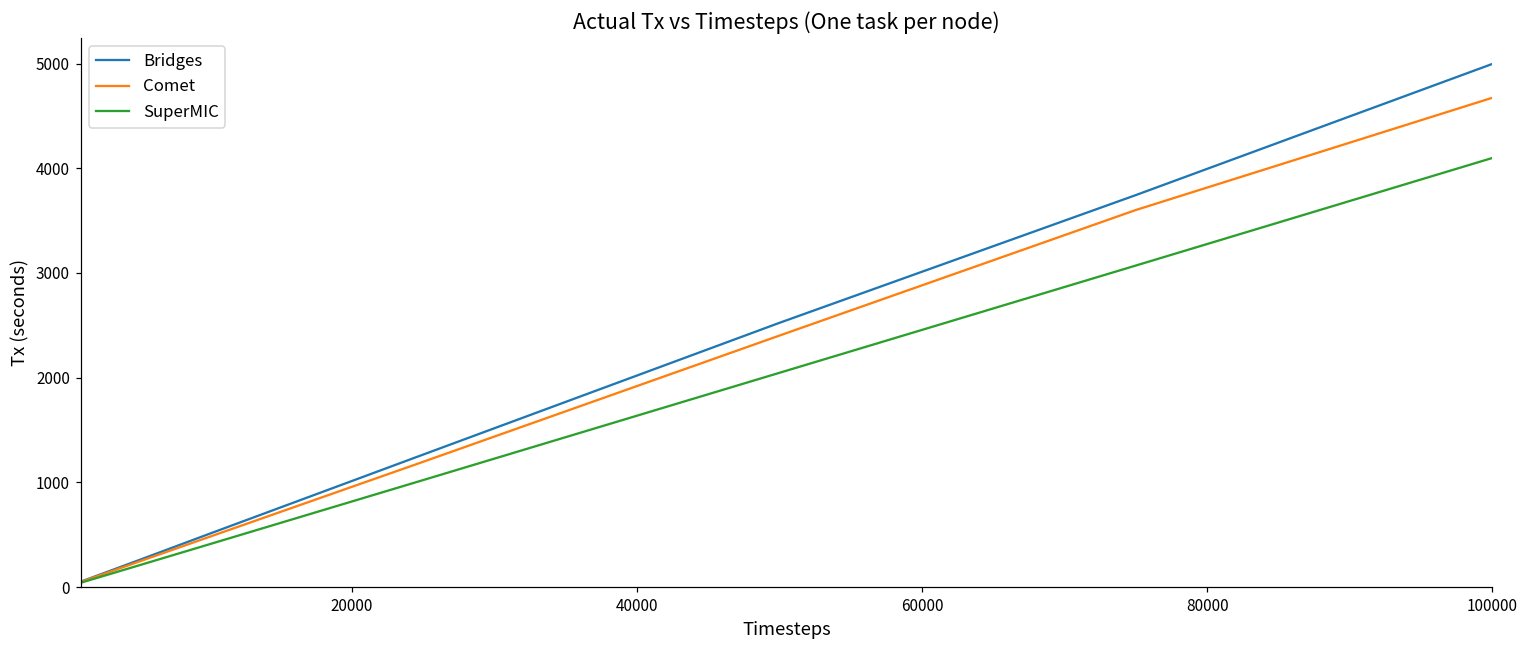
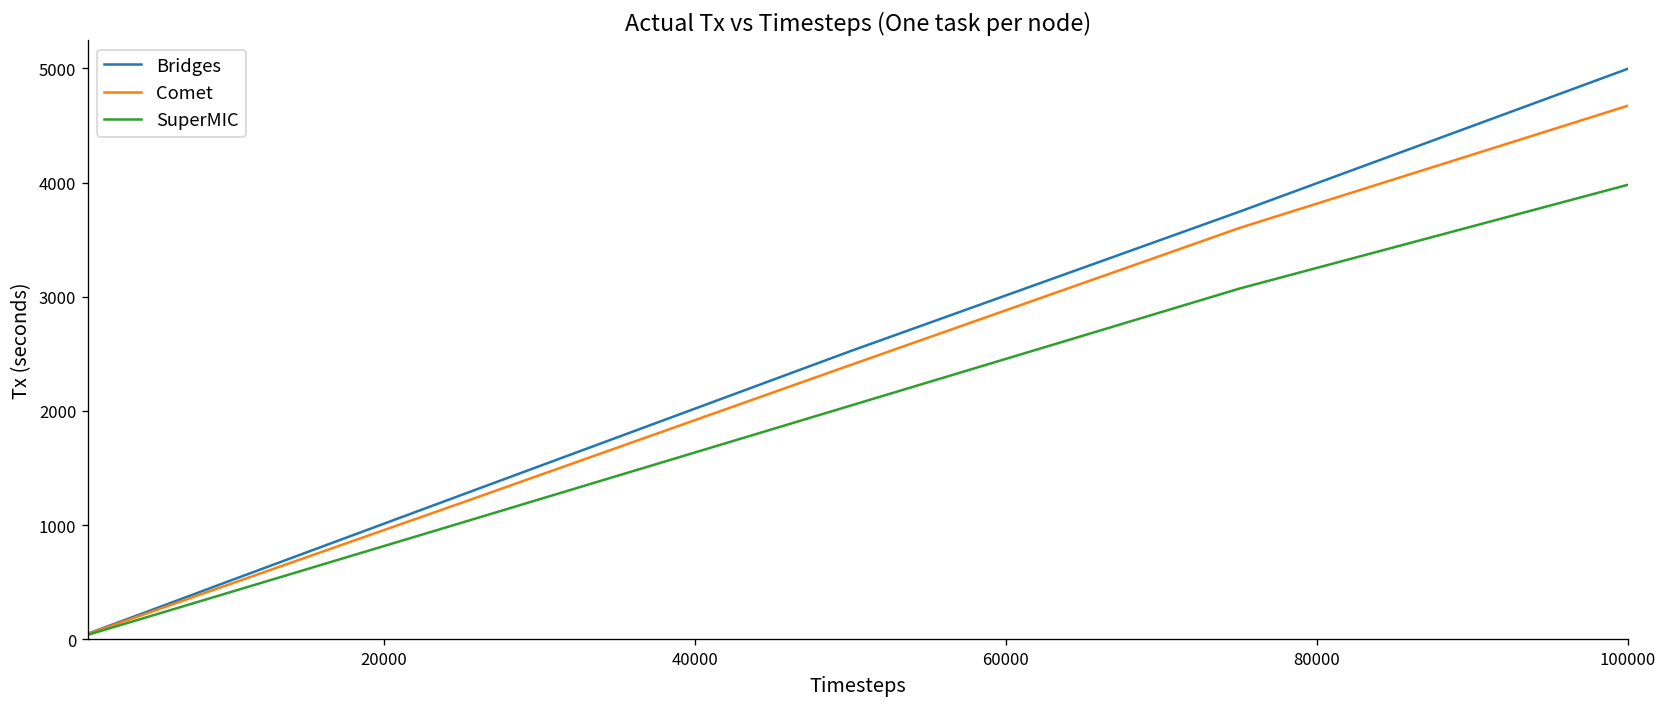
  {
    "Bridges": {
      "100000": 5000
    },
    "Comet": {
      "100000": 4700
    },
    "SuperMIC": {
-     "100000": 4100
+     "100000": 4000
    }
  }
